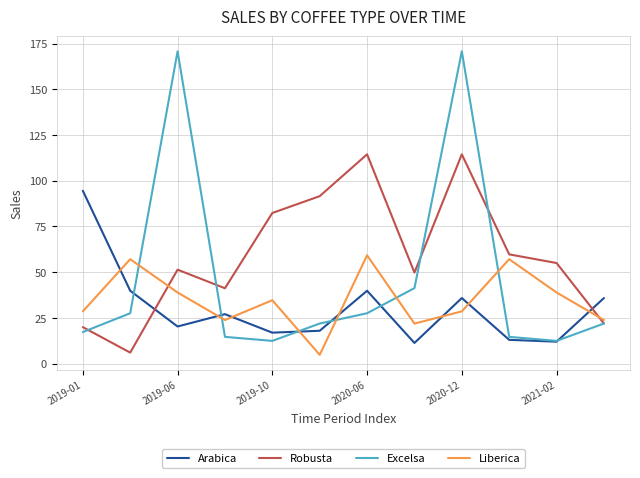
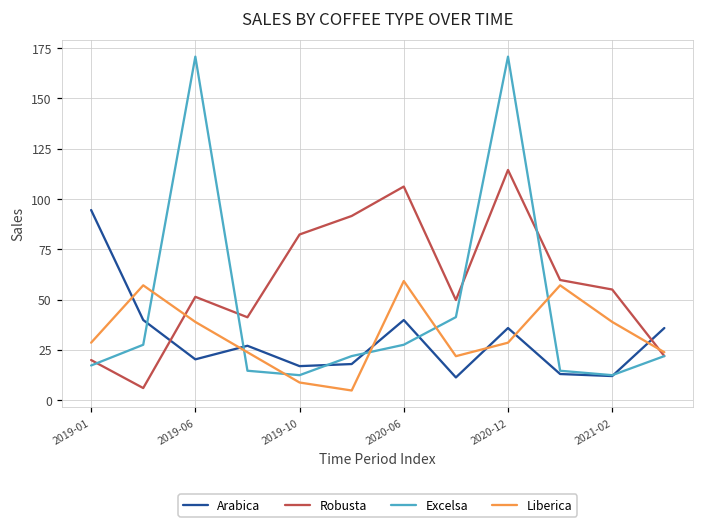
  {
    "Arabica": {
      "2019-01": 95,
      "2019-06": 20,
      "2019-10": 17,
      "2020-06": 40,
      "2020-12": 36
    },
    "Robusta": {
      "2019-01": 20,
      "2019-06": 51,
      "2019-10": 82,
-     "2020-06": 114,
+     "2020-06": 106,
      "2020-12": 114,
      "2021-02": 55
    },
    "Excelsa": {
      "2019-01": 17,
      "2019-06": 171,
      "2019-10": 12,
      "2020-06": 28,
      "2020-12": 171
    },
    "Liberica": {
      "2019-01": 29,
      "2019-06": 39,
-     "2019-10": 35,
+     "2019-10": 9,
      "2020-06": 59,
      "2020-12": 29,
      "2021-02": 39
    }
  }
